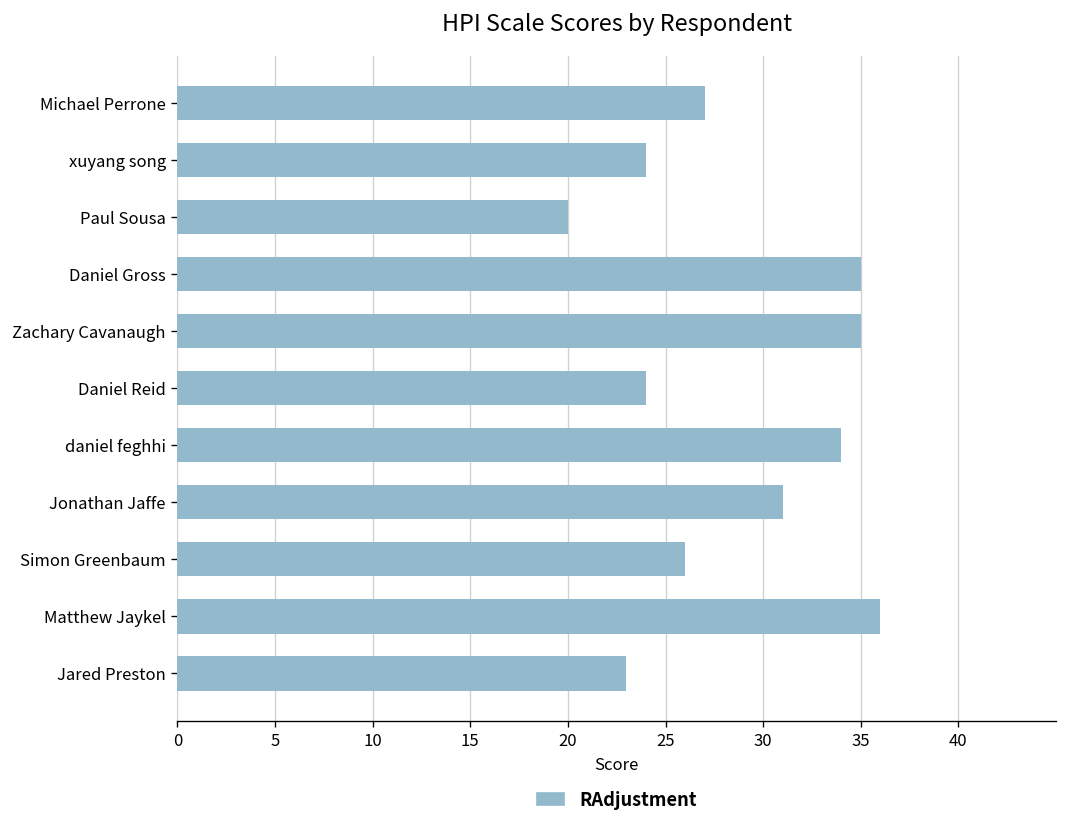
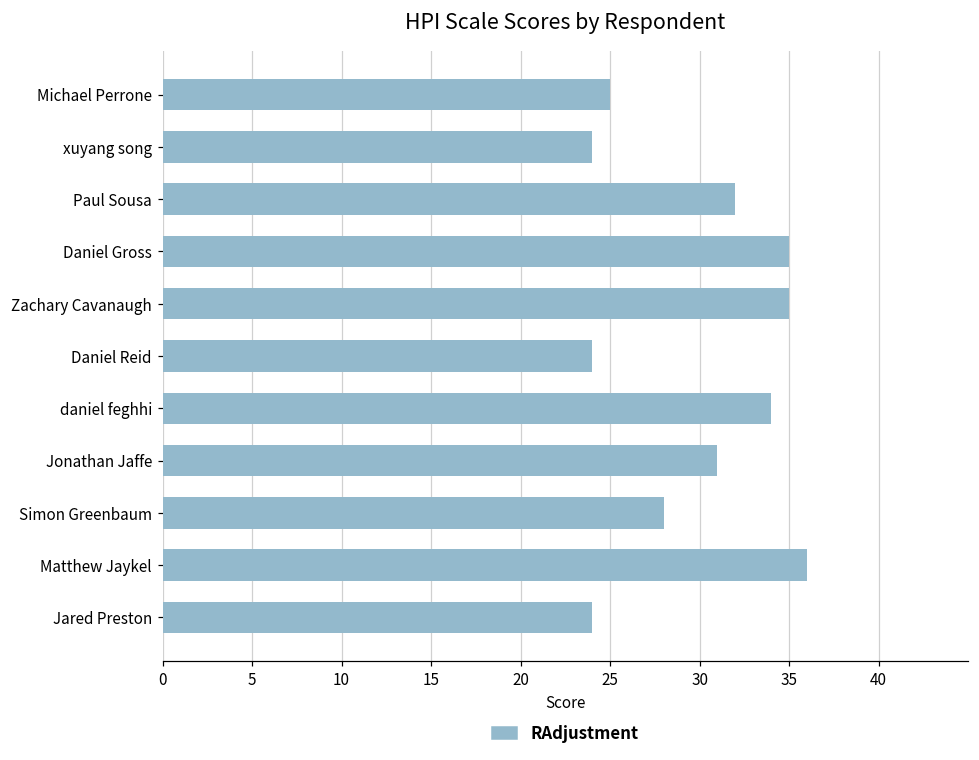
  {
-   "Michael Perrone": 27,
+   "Michael Perrone": 25,
    "xuyang song": 24,
-   "Paul Sousa": 20,
+   "Paul Sousa": 32,
    "Daniel Gross": 35,
    "Zachary Cavanaugh": 35,
    "Daniel Reid": 24,
    "daniel feghhi": 34,
    "Jonathan Jaffe": 31,
-   "Simon Greenbaum": 26,
+   "Simon Greenbaum": 28,
    "Matthew Jaykel": 36,
-   "Jared Preston": 23
+   "Jared Preston": 24
  }
